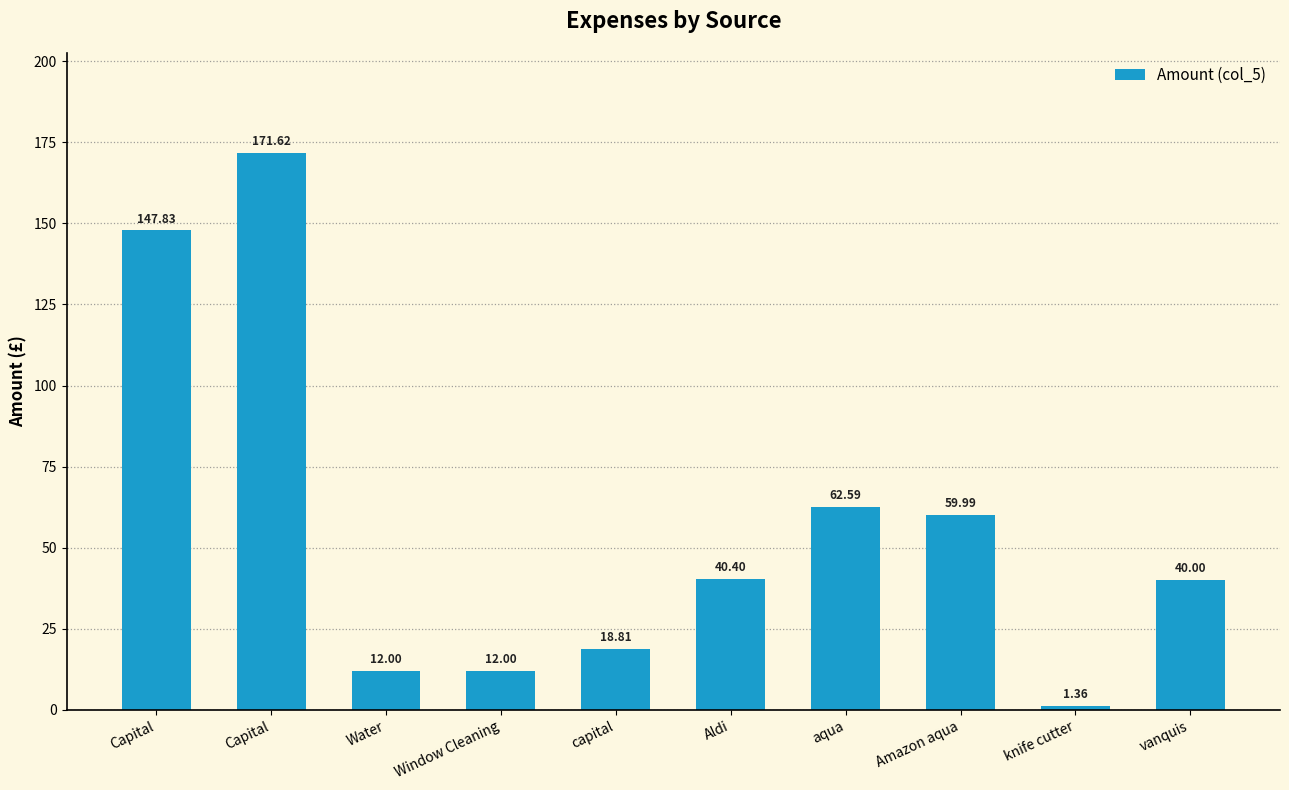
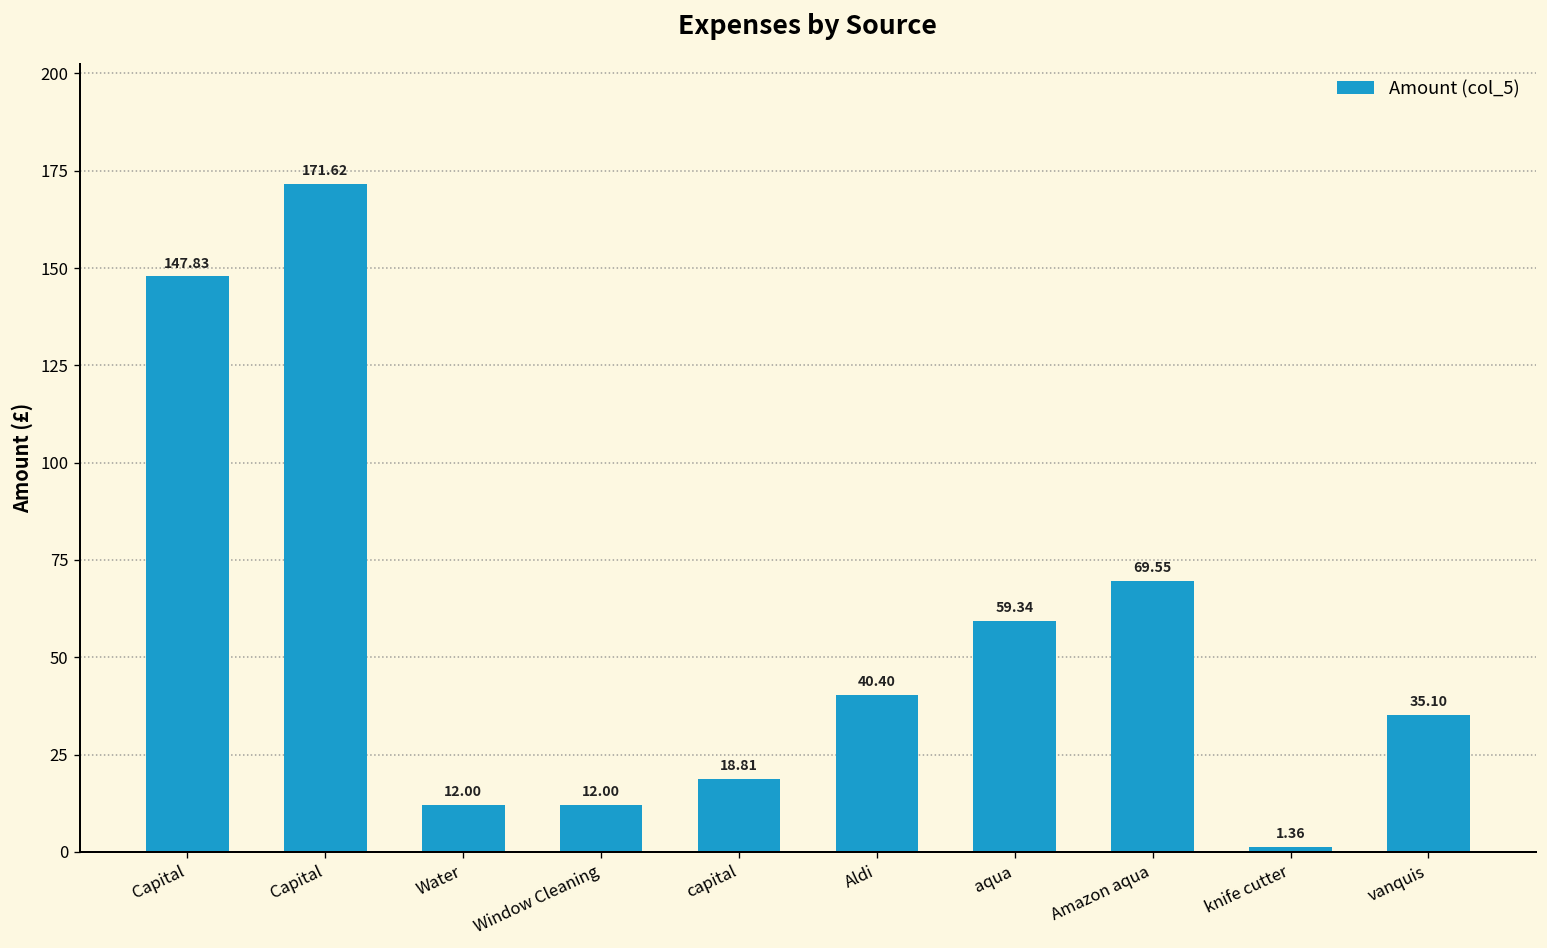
  {
    "Water": 12.00,
    "Window Cleaning": 12.00,
    "capital": 18.81,
    "Aldi": 40.40,
-   "aqua": 62.59,
-   "Amazon aqua": 59.99,
+   "aqua": 59.34,
+   "Amazon aqua": 69.55,
    "knife cutter": 1.36,
-   "vanquis": 40.00
+   "vanquis": 35.10
  }
